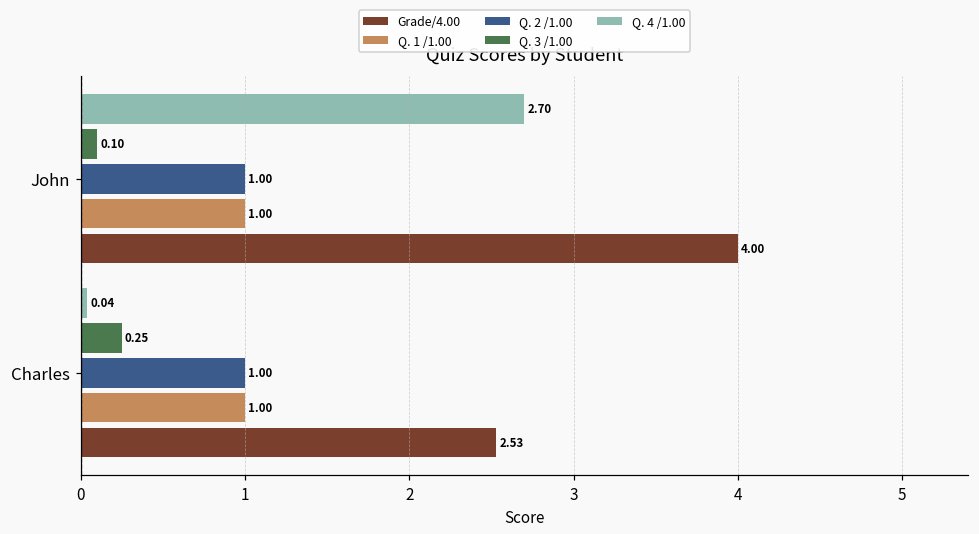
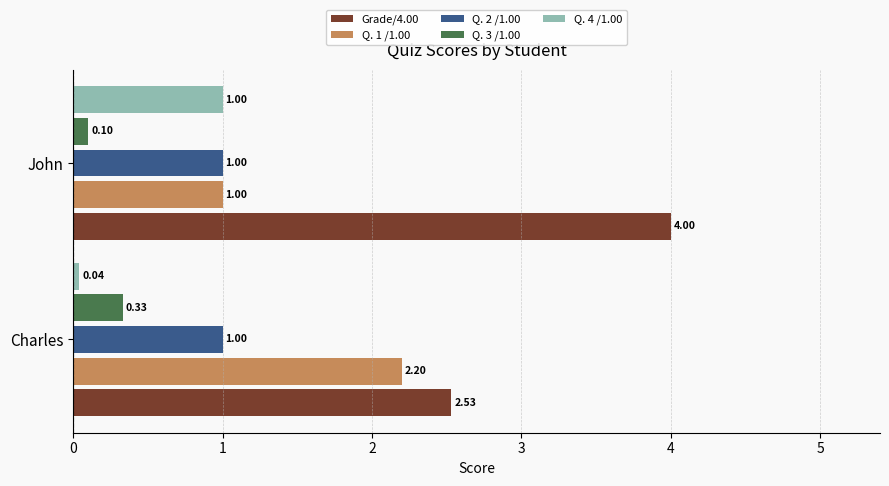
  {
    "Grade/4.00": {
      "John": 4.00,
      "Charles": 2.53
    },
    "Q. 1 /1.00": {
      "John": 1.00,
-     "Charles": 1.00
+     "Charles": 2.20
    },
    "Q. 2 /1.00": {
      "John": 1.00,
      "Charles": 1.00
    },
    "Q. 3 /1.00": {
      "John": 0.10,
-     "Charles": 0.25
+     "Charles": 0.33
    },
    "Q. 4 /1.00": {
-     "John": 2.70,
+     "John": 1.00,
      "Charles": 0.04
    }
  }
